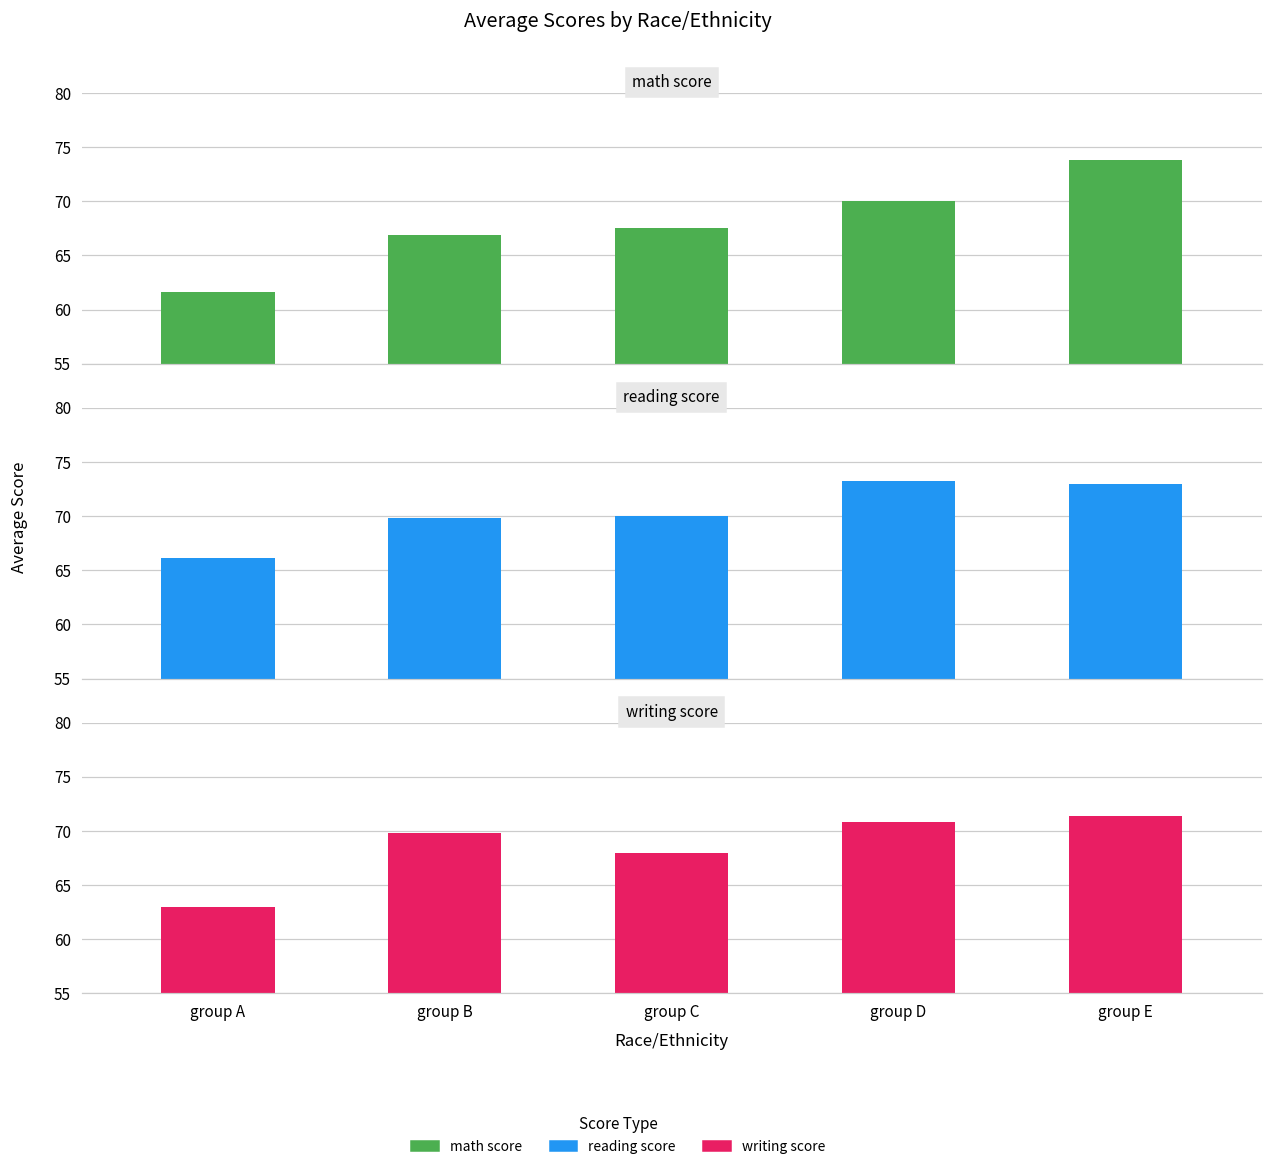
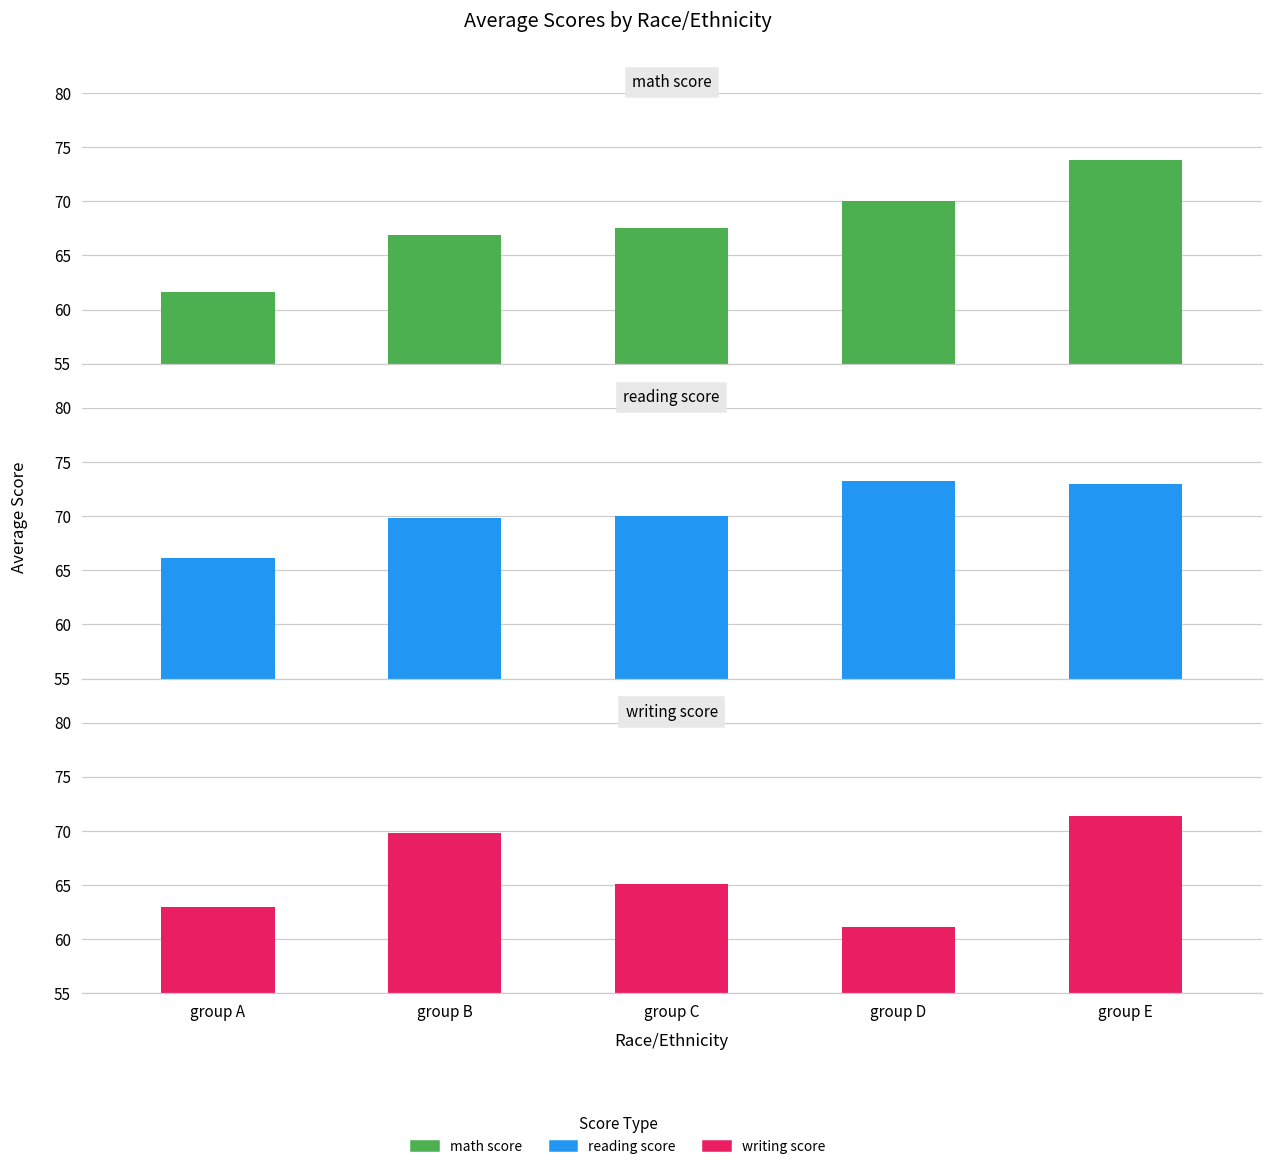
  {
    "writing score": {
      "group A": 63,
      "group B": 70,
-     "group C": 68,
-     "group D": 71,
+     "group C": 65,
+     "group D": 61,
      "group E": 71
    }
  }
